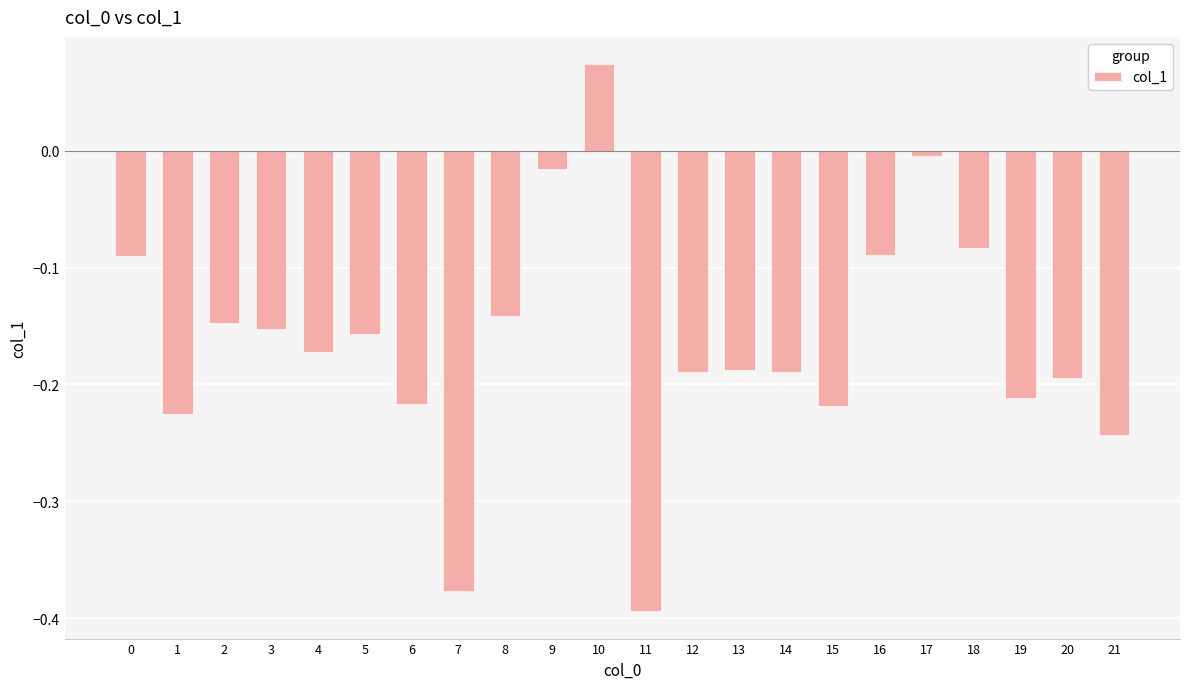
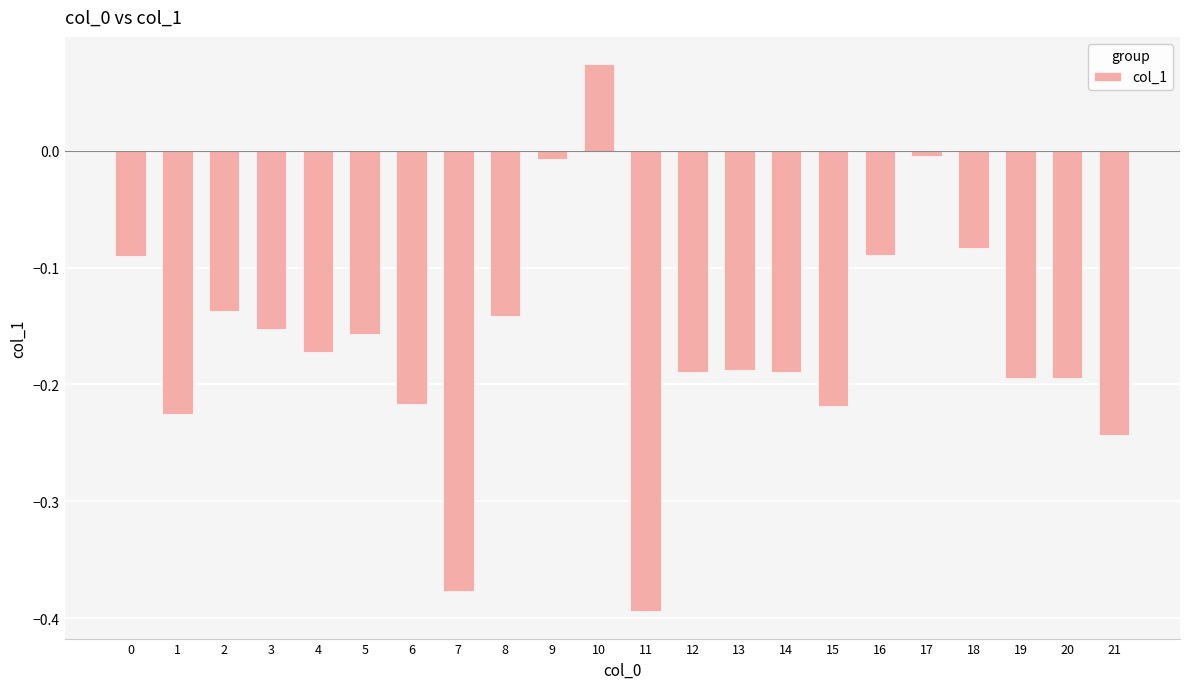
  {
    "0": -0.090,
    "1": -0.225,
-   "2": -0.148,
+   "2": -0.137,
    "3": -0.152,
    "4": -0.172,
    "5": -0.157,
    "6": -0.216,
    "7": -0.377,
    "8": -0.141,
-   "9": -0.016,
+   "9": -0.007,
    "10": 0.074,
    "11": -0.394,
    "12": -0.190,
    "13": -0.188,
    "14": -0.190,
    "15": -0.218,
    "16": -0.089,
    "17": -0.004,
    "18": -0.083,
-   "19": -0.212,
+   "19": -0.194,
    "20": -0.195,
    "21": -0.243
  }
